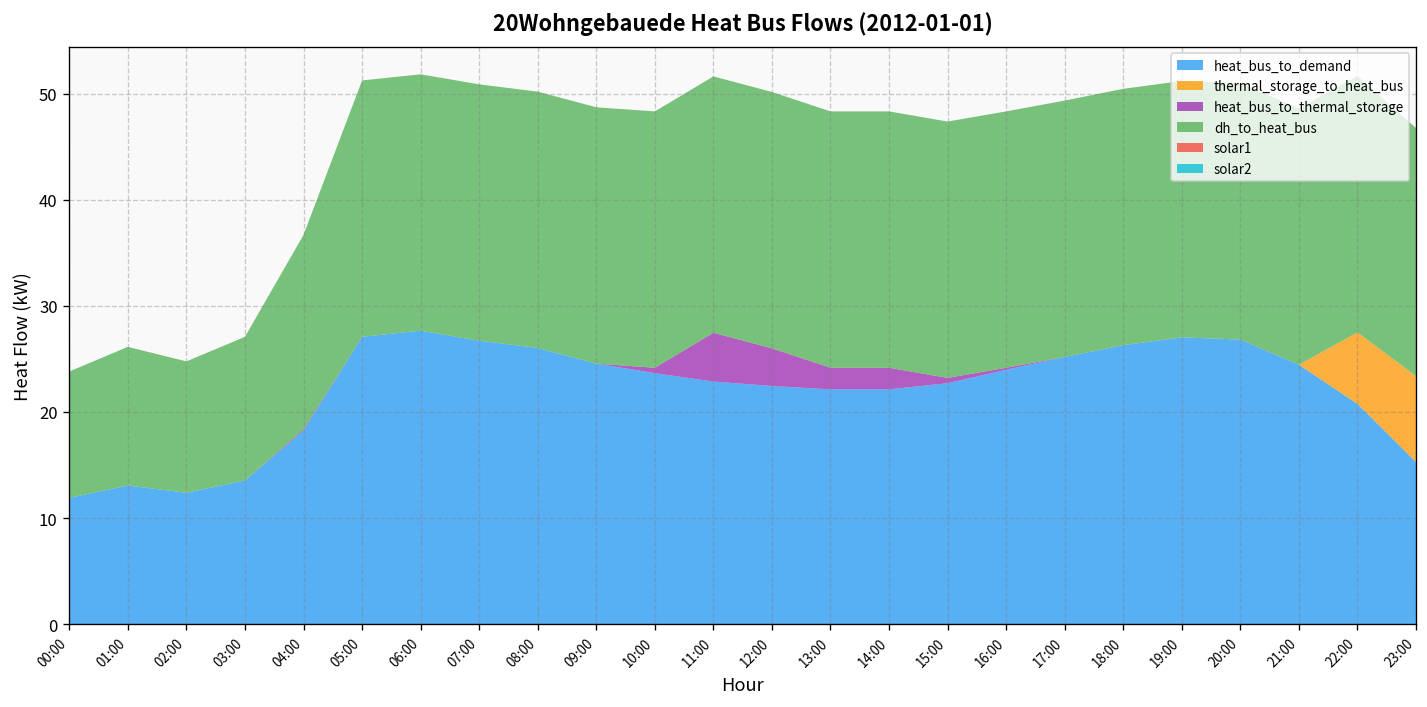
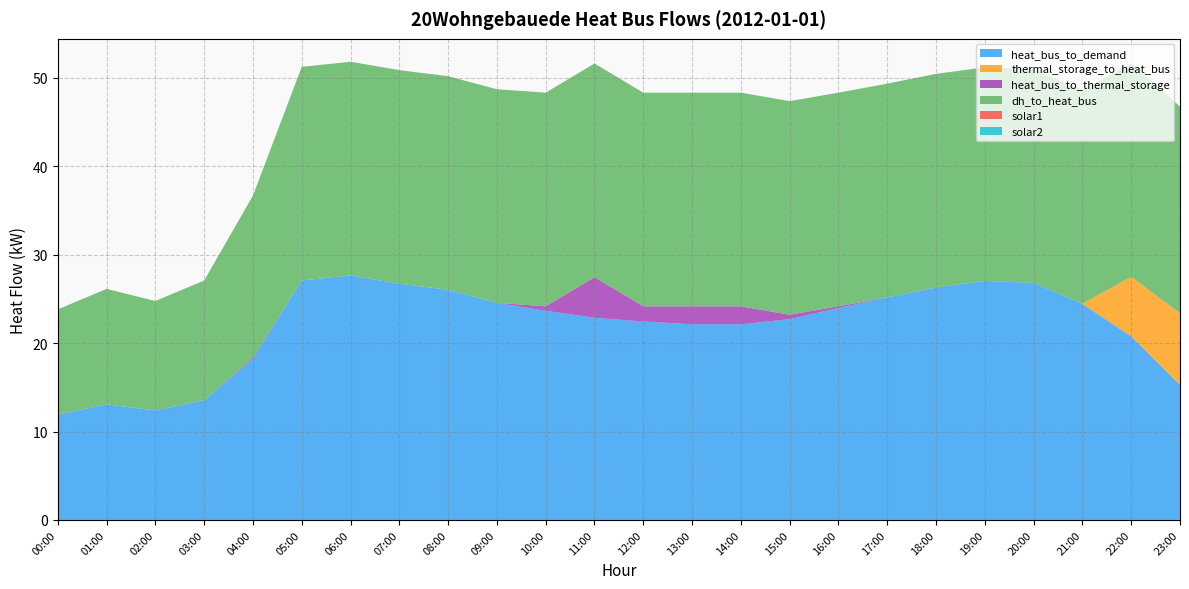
  {
    "heat_bus_to_thermal_storage": {
      "10:00": 1,
      "11:00": 5,
-     "12:00": 4,
+     "12:00": 2,
      "13:00": 2,
      "14:00": 2,
      "15:00": 1
    }
  }
